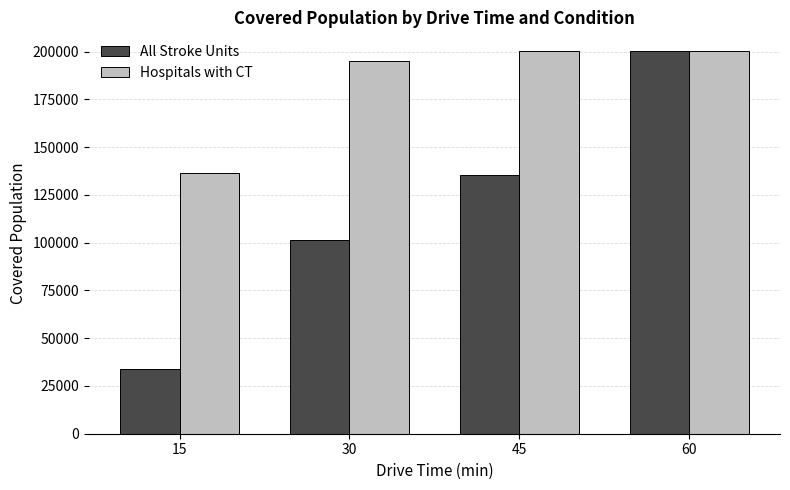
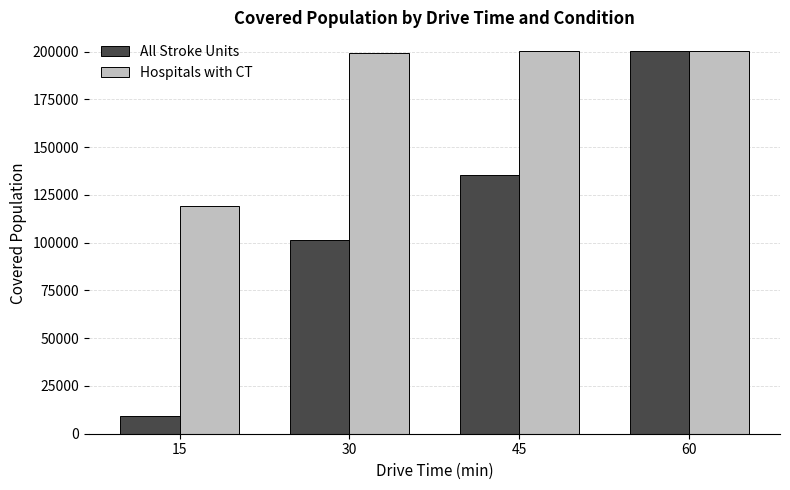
  {
    "All Stroke Units": {
-     "15": 34000,
+     "15": 9000,
      "30": 101000,
      "45": 135000,
      "60": 200000
    },
    "Hospitals with CT": {
-     "15": 137000,
-     "30": 195000,
+     "15": 119000,
+     "30": 200000,
      "45": 200000,
      "60": 200000
    }
  }
